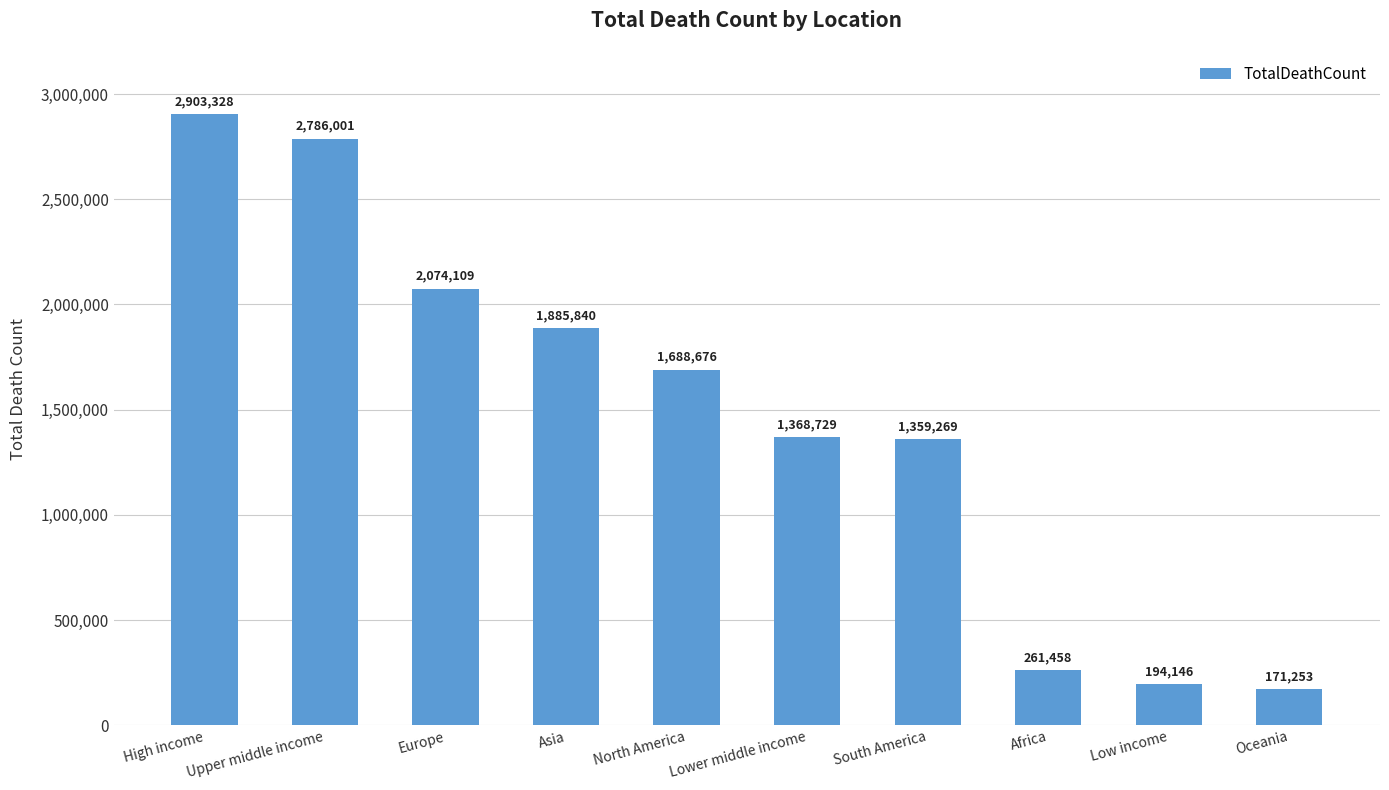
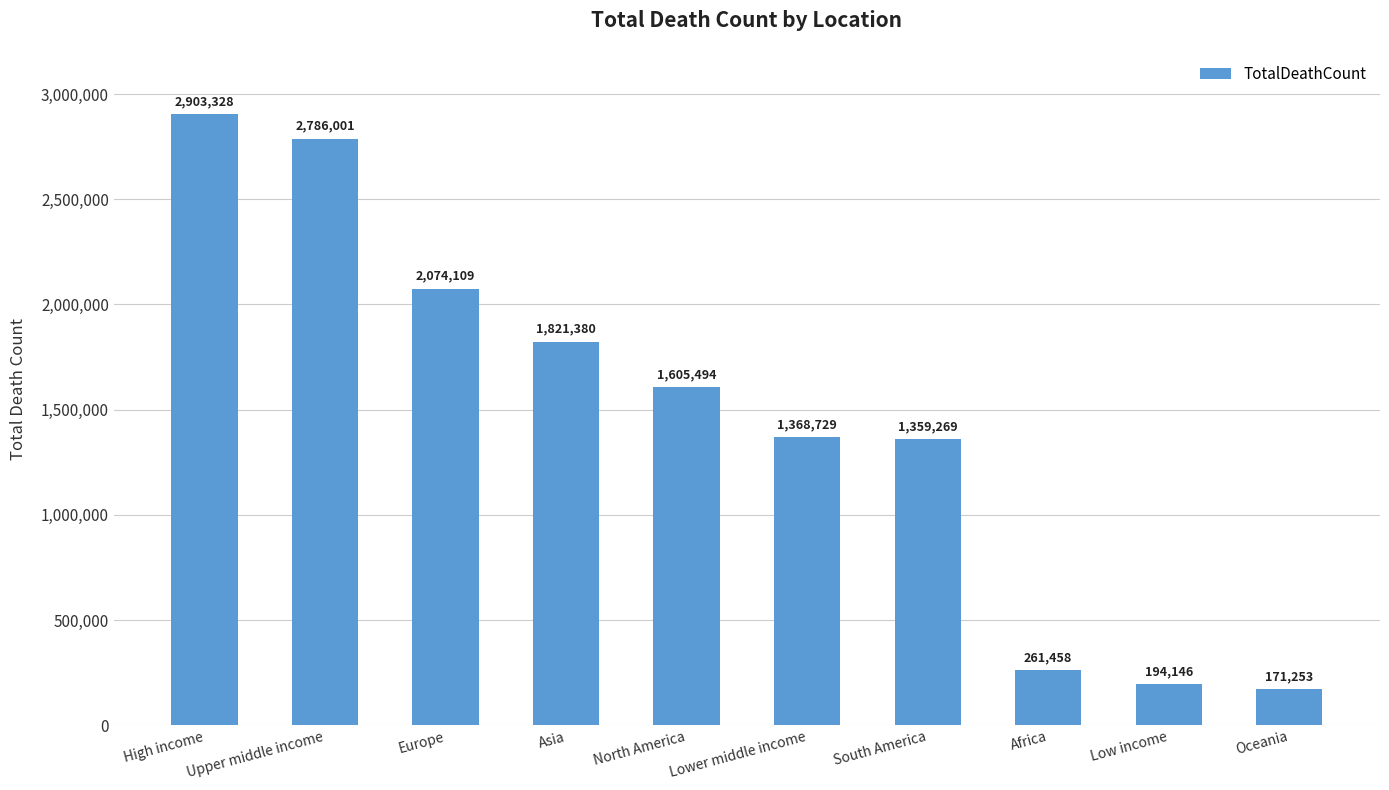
  {
    "High income": "2,903,328",
    "Upper middle income": "2,786,001",
    "Europe": "2,074,109",
-   "Asia": "1,885,840",
-   "North America": "1,688,676",
+   "Asia": "1,821,380",
+   "North America": "1,605,494",
    "Lower middle income": "1,368,729",
    "South America": "1,359,269",
    "Africa": "261,458",
    "Low income": "194,146",
    "Oceania": "171,253"
  }
